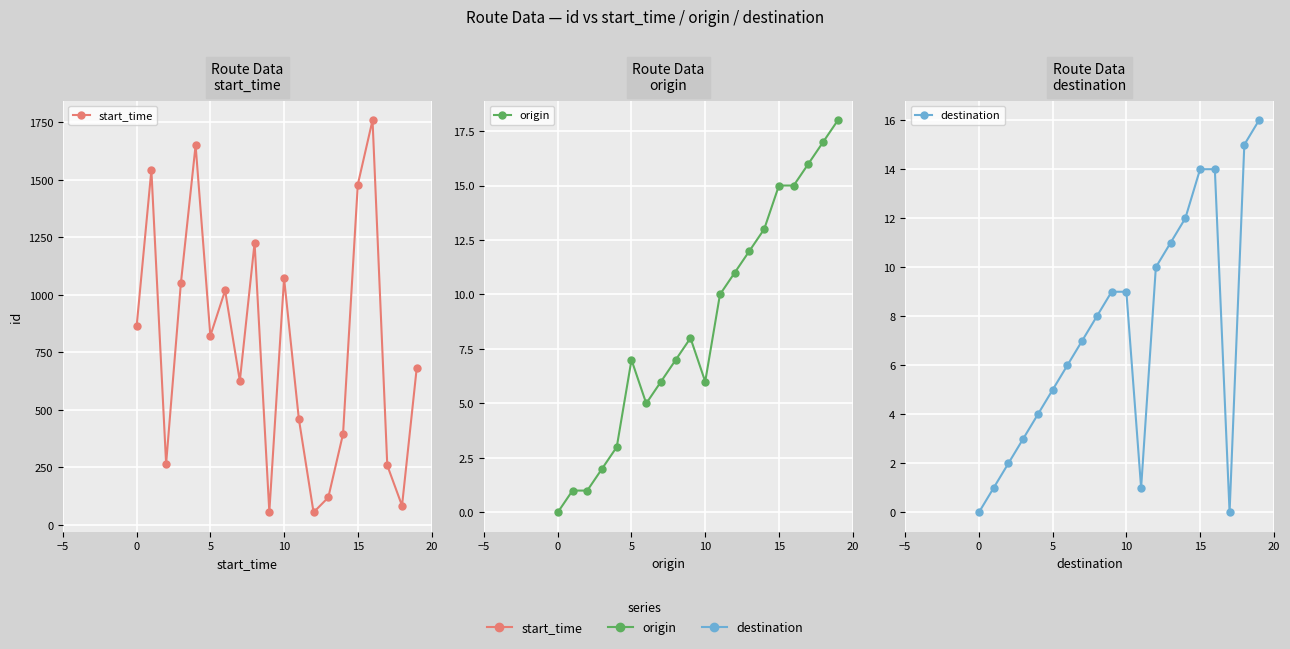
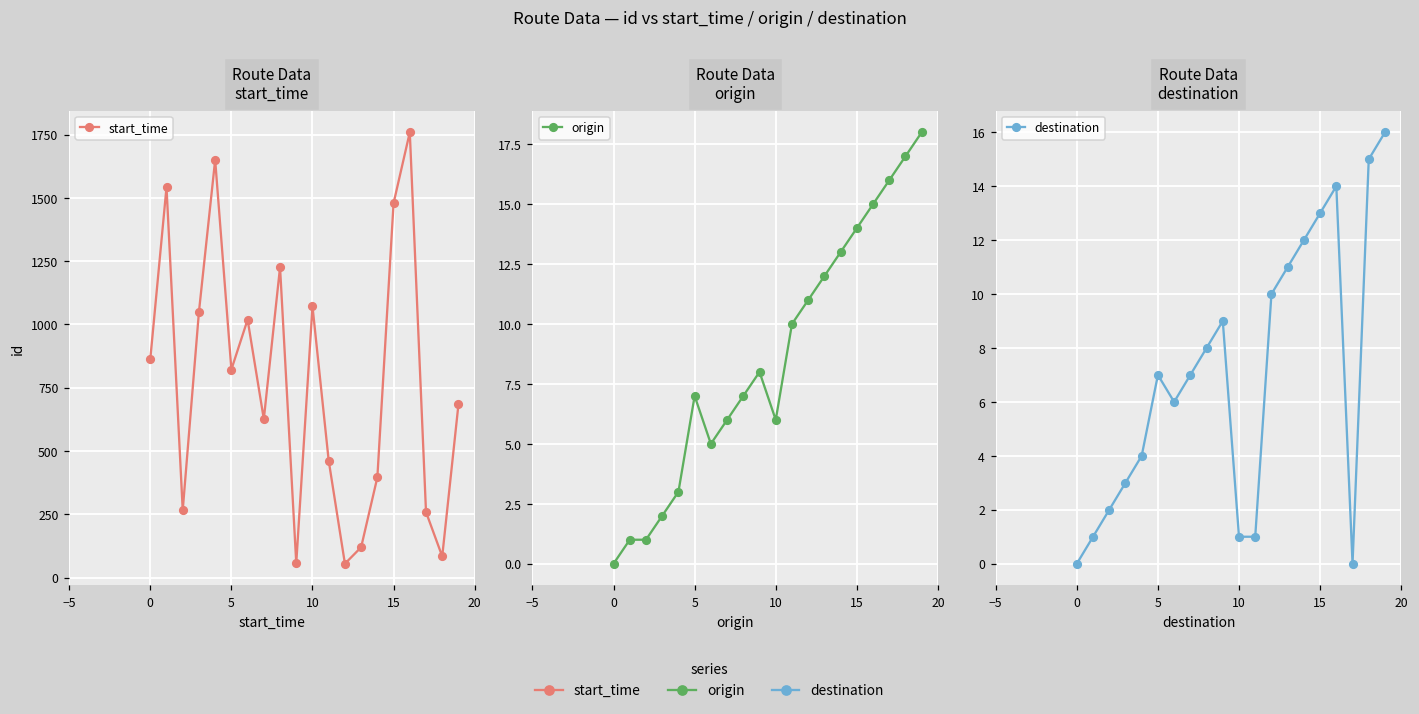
  {
    "Route Data start_time": {
      "0": 860,
      "5": 820,
      "10": 1070,
      "15": 1480
    },
    "Route Data origin": {
      "0": 0,
      "5": 7,
      "10": 6,
-     "15": 15
+     "15": 14
    },
    "Route Data destination": {
      "0": 0,
-     "5": 5,
-     "10": 9,
-     "15": 14
+     "5": 7,
+     "10": 1,
+     "15": 13
    }
  }
